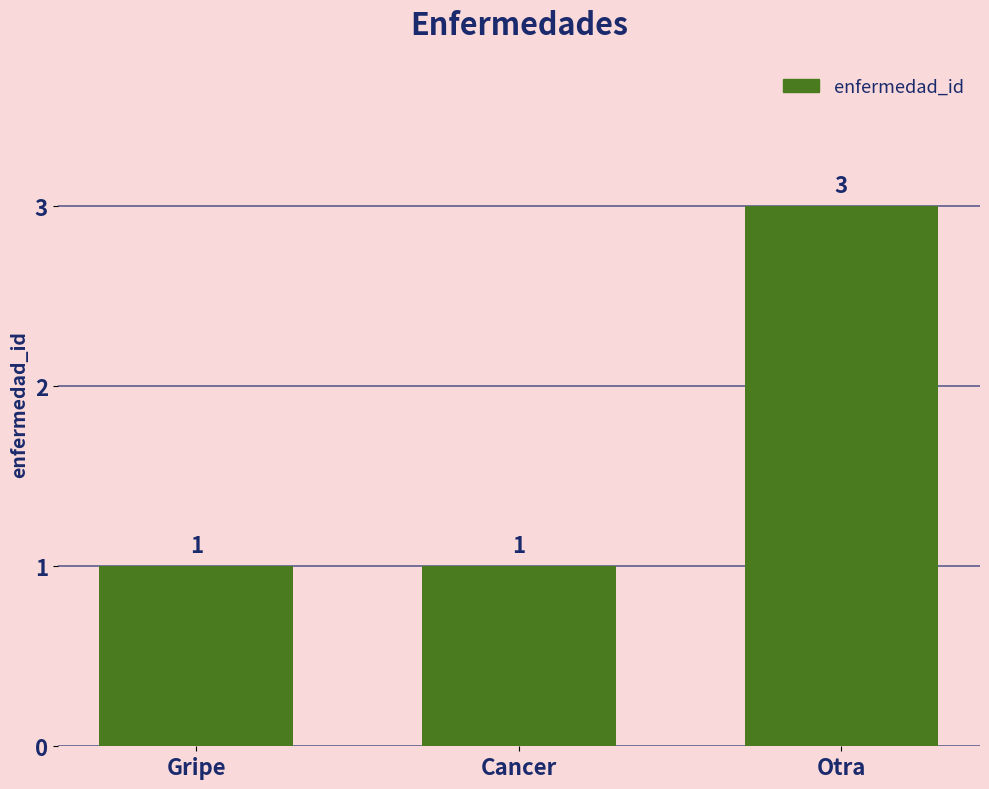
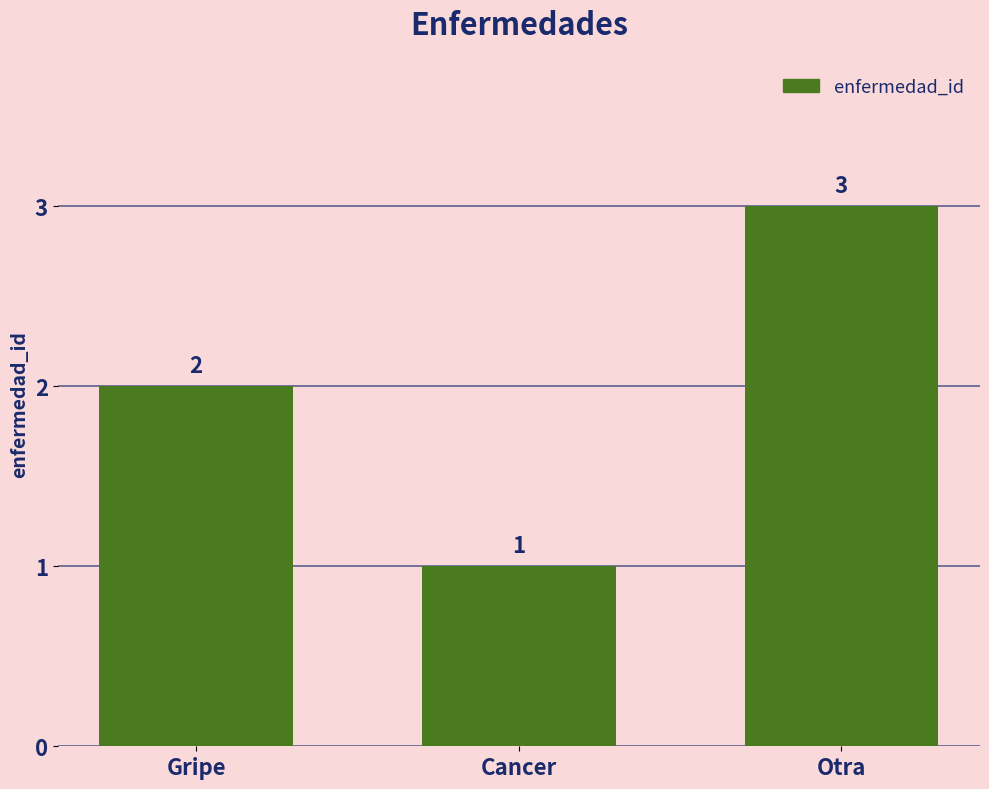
  {
-   "Gripe": 1,
+   "Gripe": 2,
    "Cancer": 1,
    "Otra": 3
  }
